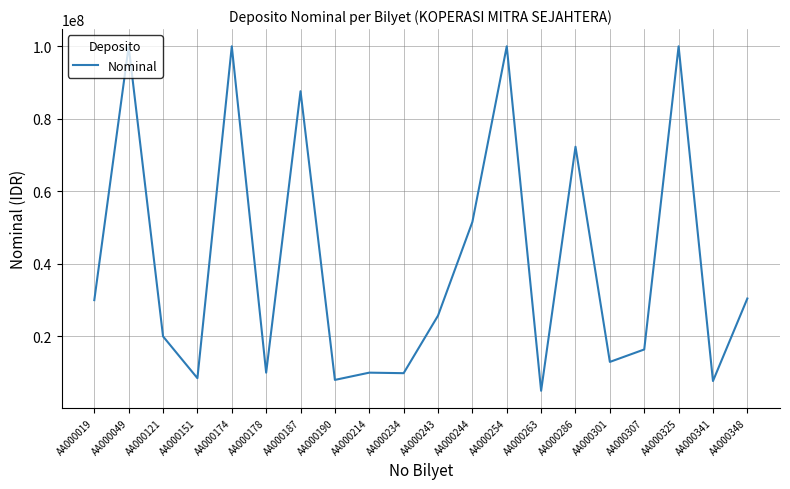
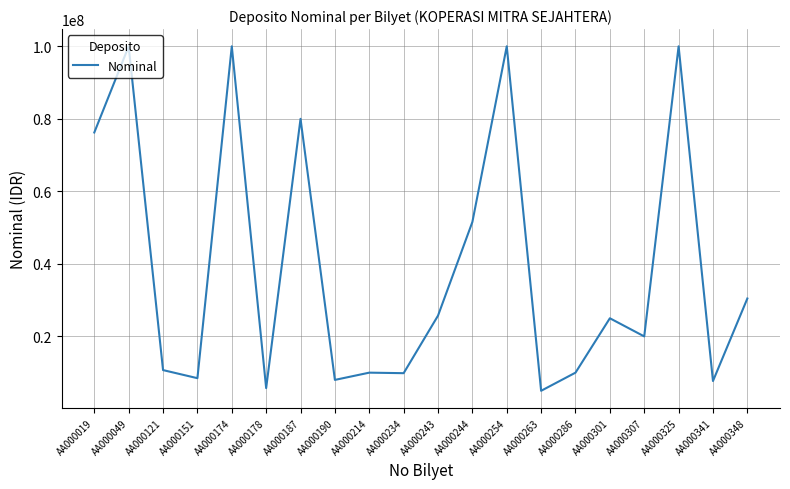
  {
-   "AA000019": 30000000,
-   "AA000121": 20000000,
+   "AA000019": 76000000,
+   "AA000121": 11000000,
    "AA000151": 8000000,
    "AA000174": 100000000,
-   "AA000178": 10000000,
-   "AA000187": 88000000,
+   "AA000178": 6000000,
+   "AA000187": 80000000,
    "AA000190": 8000000,
    "AA000214": 10000000,
    "AA000234": 10000000,
    "AA000243": 26000000,
    "AA000244": 52000000,
    "AA000254": 100000000,
    "AA000263": 5000000,
-   "AA000286": 72000000,
-   "AA000301": 13000000,
-   "AA000307": 16000000,
+   "AA000286": 10000000,
+   "AA000301": 25000000,
+   "AA000307": 20000000,
    "AA000325": 100000000,
    "AA000341": 8000000,
    "AA000348": 30000000
  }
